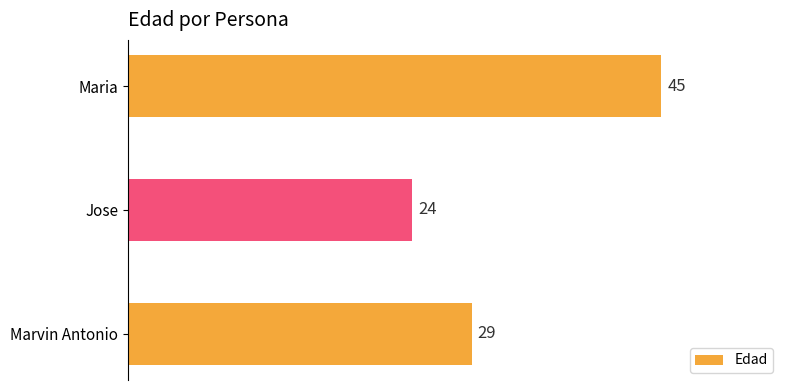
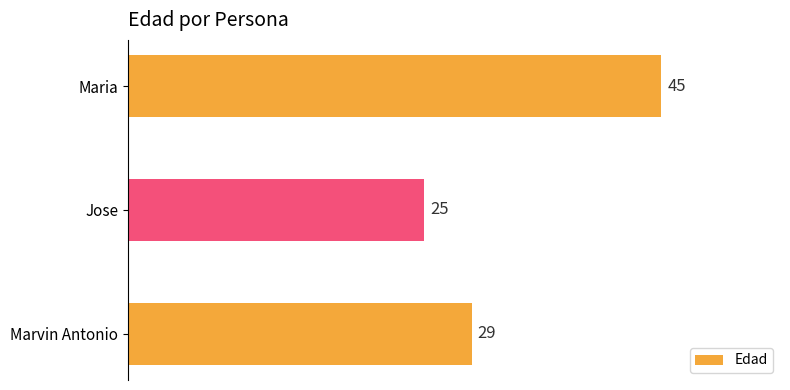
  {
    "Maria": 45,
-   "Jose": 24,
+   "Jose": 25,
    "Marvin Antonio": 29
  }
